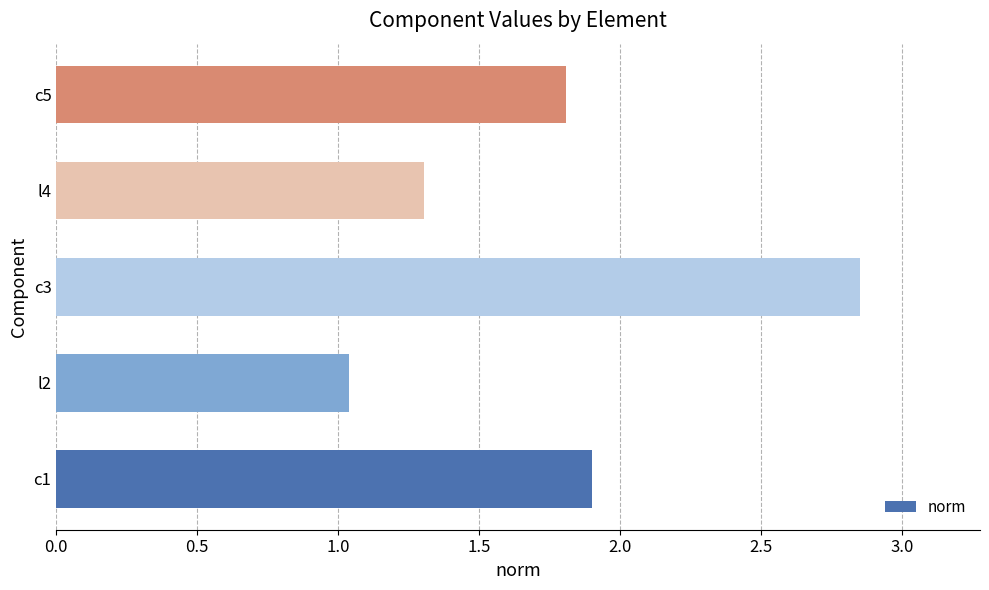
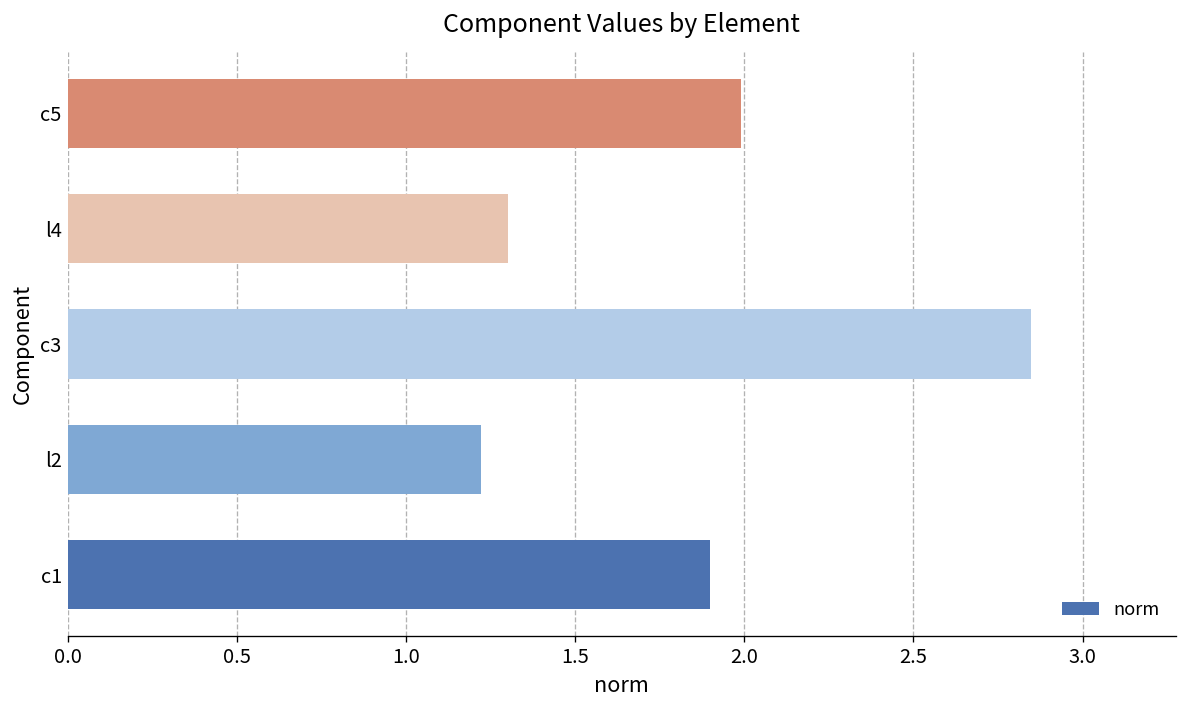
  {
-   "c5": 1.81,
+   "c5": 1.99,
    "l4": 1.30,
    "c3": 2.85,
-   "l2": 1.04,
+   "l2": 1.22,
    "c1": 1.90
  }
